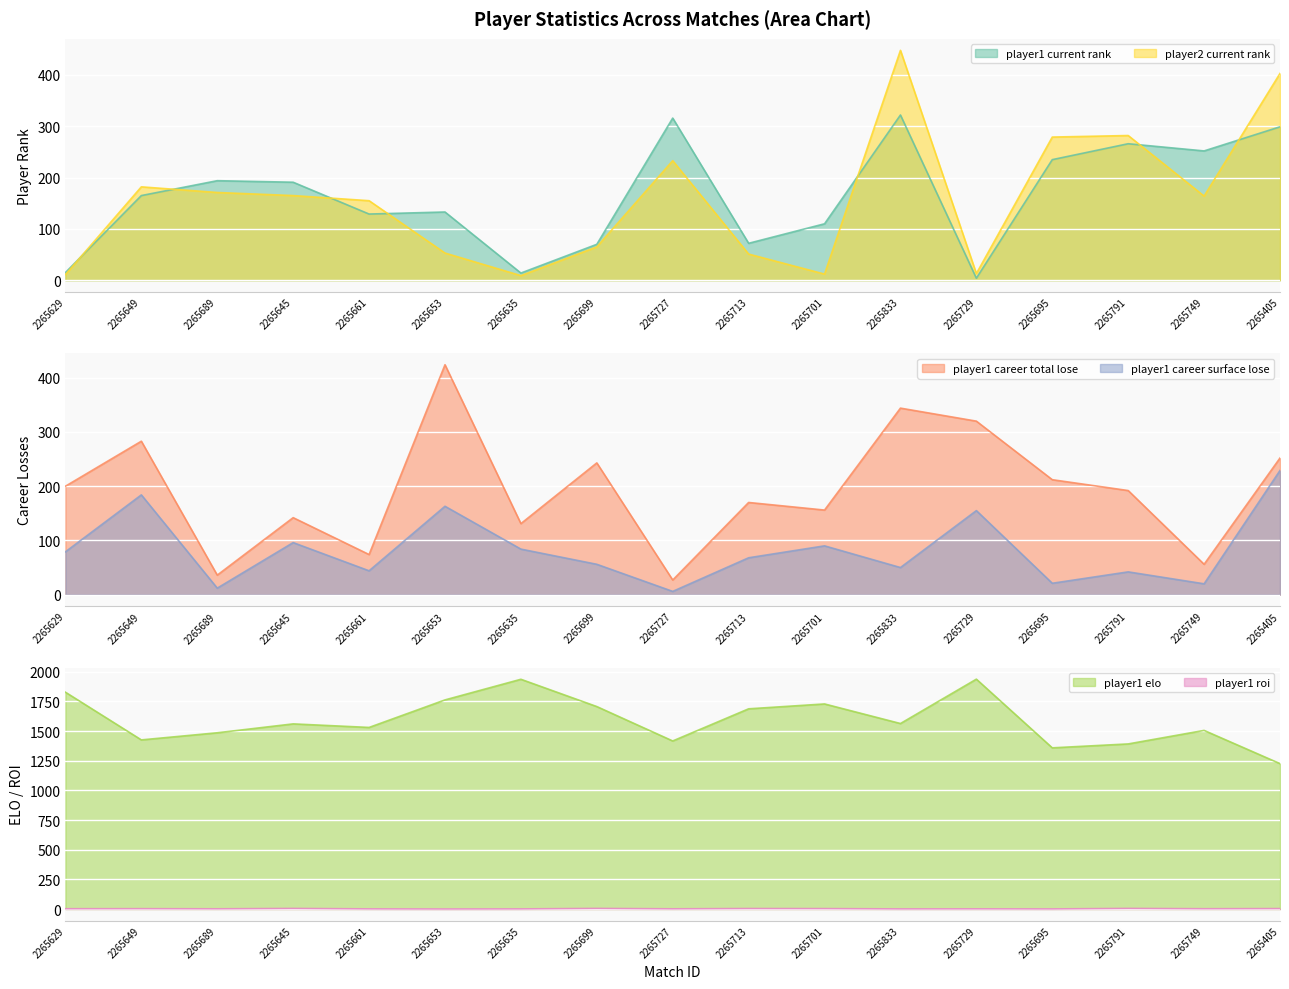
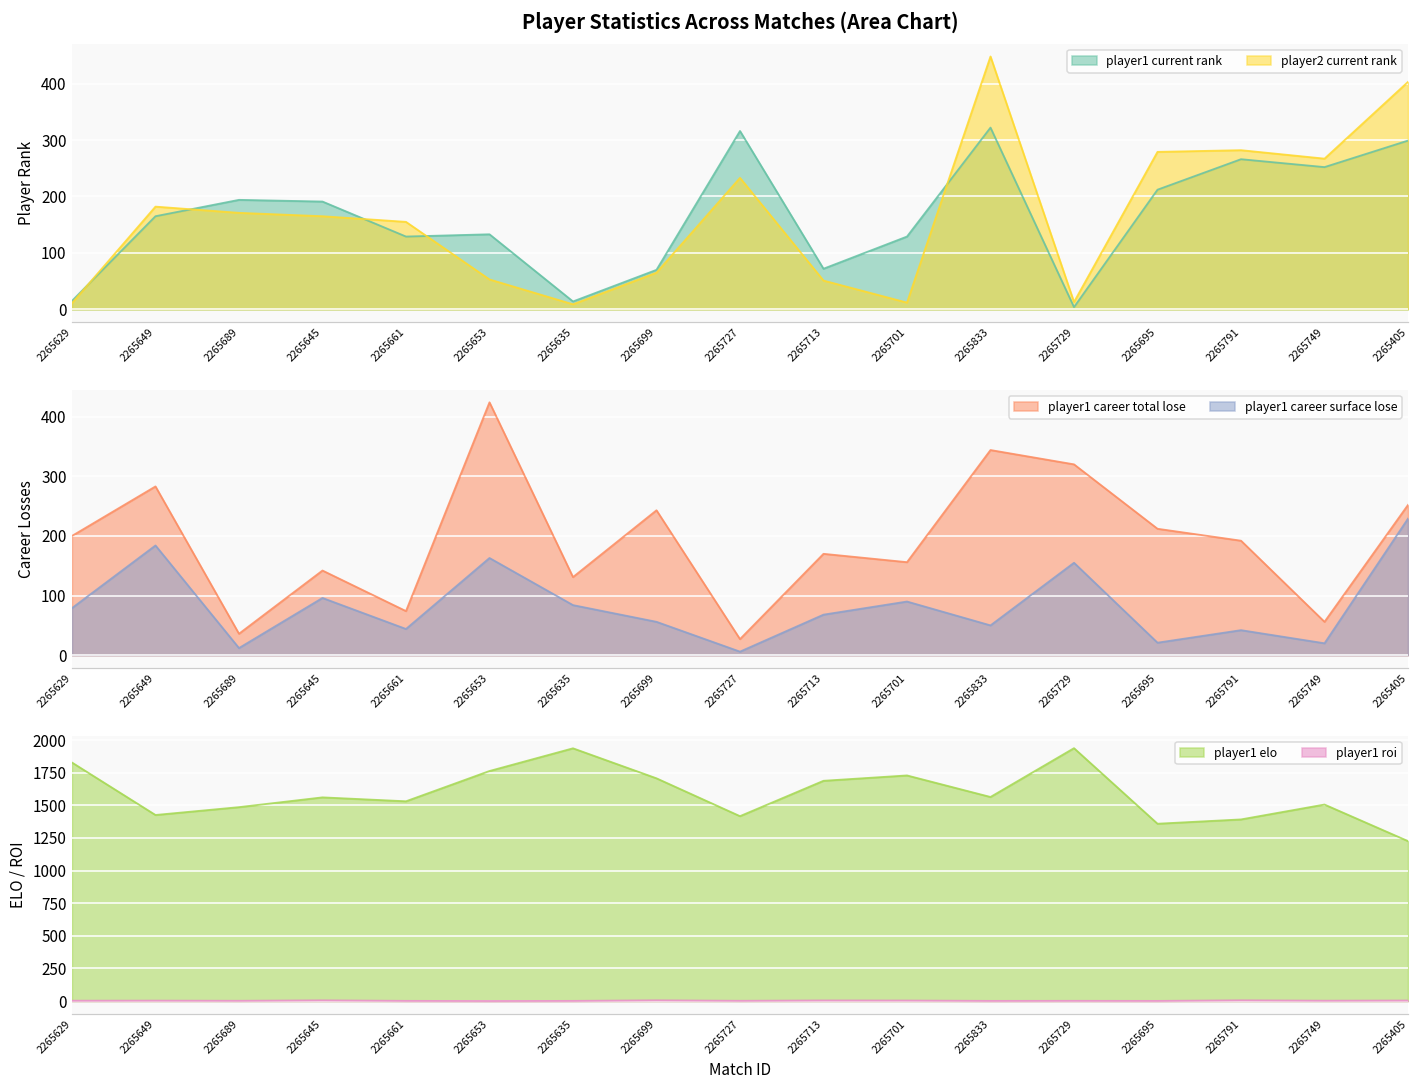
  {
    "Player Statistics Across Matches (Area Chart)": {
      "player1 current rank": {
        "2265649": 170,
        "2265689": 190,
        "2265645": 190,
        "2265661": 130,
        "2265653": 130,
        "2265699": 70,
        "2265727": 320,
        "2265713": 70,
-       "2265701": 110,
+       "2265701": 130,
        "2265833": 320,
        "2265729": 0,
-       "2265695": 240,
+       "2265695": 210,
        "2265791": 270,
        "2265749": 250,
        "2265405": 300
      },
      "player2 current rank": {
        "2265649": 180,
        "2265689": 170,
        "2265645": 170,
        "2265661": 160,
        "2265653": 50,
        "2265699": 70,
        "2265727": 230,
        "2265713": 50,
        "2265701": 10,
        "2265833": 450,
        "2265729": 10,
        "2265695": 280,
        "2265791": 280,
-       "2265749": 160,
+       "2265749": 270,
        "2265405": 400
      }
    }
  }
